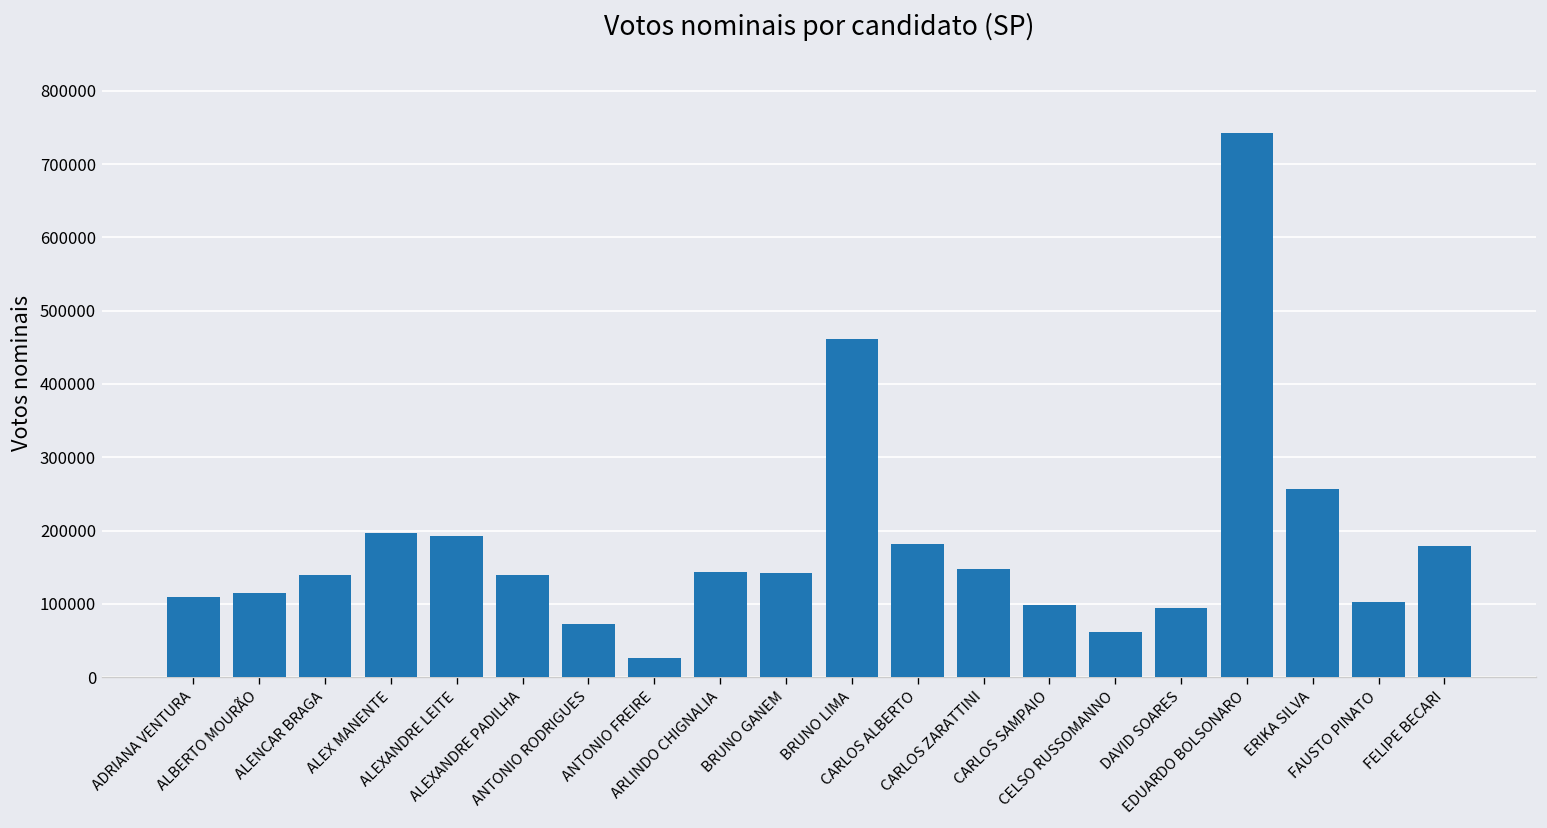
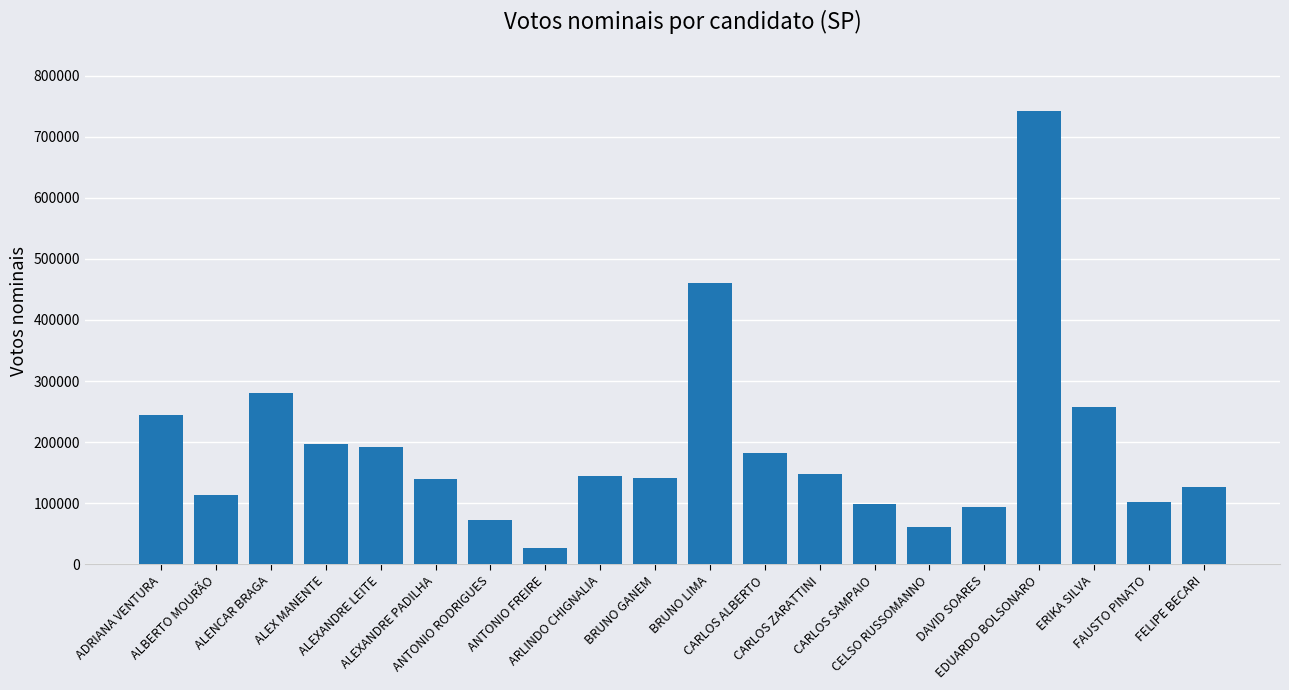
  {
-   "ADRIANA VENTURA": 110000,
+   "ADRIANA VENTURA": 250000,
    "ALBERTO MOURÃO": 110000,
-   "ALENCAR BRAGA": 140000,
+   "ALENCAR BRAGA": 280000,
    "ALEX MANENTE": 200000,
    "ALEXANDRE LEITE": 190000,
    "ALEXANDRE PADILHA": 140000,
    "ANTONIO RODRIGUES": 70000,
    "ANTONIO FREIRE": 30000,
    "ARLINDO CHIGNALIA": 140000,
    "BRUNO GANEM": 140000,
    "BRUNO LIMA": 460000,
    "CARLOS ALBERTO": 180000,
    "CARLOS ZARATTINI": 150000,
    "CARLOS SAMPAIO": 100000,
    "CELSO RUSSOMANNO": 60000,
    "DAVID SOARES": 90000,
    "EDUARDO BOLSONARO": 740000,
    "ERIKA SILVA": 260000,
    "FAUSTO PINATO": 100000,
-   "FELIPE BECARI": 180000
+   "FELIPE BECARI": 130000
  }
